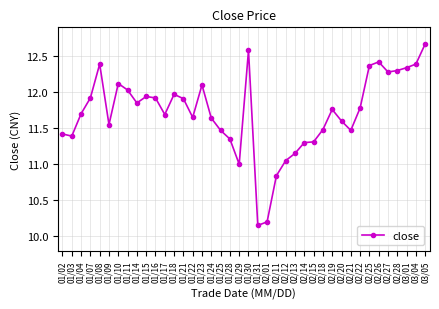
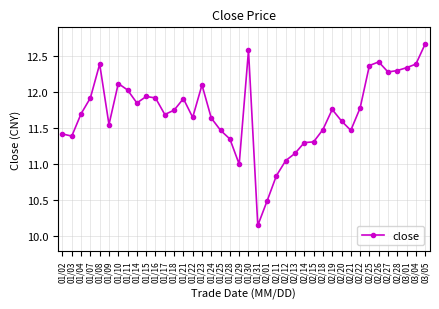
  {
    "01/02": 11.4,
    "01/03": 11.4,
    "01/04": 11.7,
    "01/07": 11.9,
    "01/08": 12.4,
    "01/09": 11.6,
    "01/10": 12.1,
    "01/11": 12.0,
    "01/14": 11.9,
    "01/15": 11.9,
    "01/16": 11.9,
    "01/17": 11.7,
-   "01/18": 12.0,
+   "01/18": 11.8,
    "01/21": 11.9,
    "01/22": 11.7,
    "01/23": 12.1,
    "01/24": 11.6,
    "01/25": 11.5,
    "01/28": 11.4,
    "01/29": 11.0,
    "01/30": 12.6,
    "01/31": 10.2,
-   "02/01": 10.2,
+   "02/01": 10.5,
    "02/11": 10.8,
    "02/12": 11.1,
    "02/13": 11.2,
    "02/14": 11.3,
    "02/15": 11.3,
    "02/18": 11.5,
    "02/19": 11.8,
    "02/20": 11.6,
    "02/21": 11.5,
    "02/22": 11.8,
    "02/25": 12.4,
    "02/26": 12.4,
    "02/27": 12.3,
    "02/28": 12.3,
    "03/01": 12.3,
    "03/04": 12.4,
    "03/05": 12.7
  }
